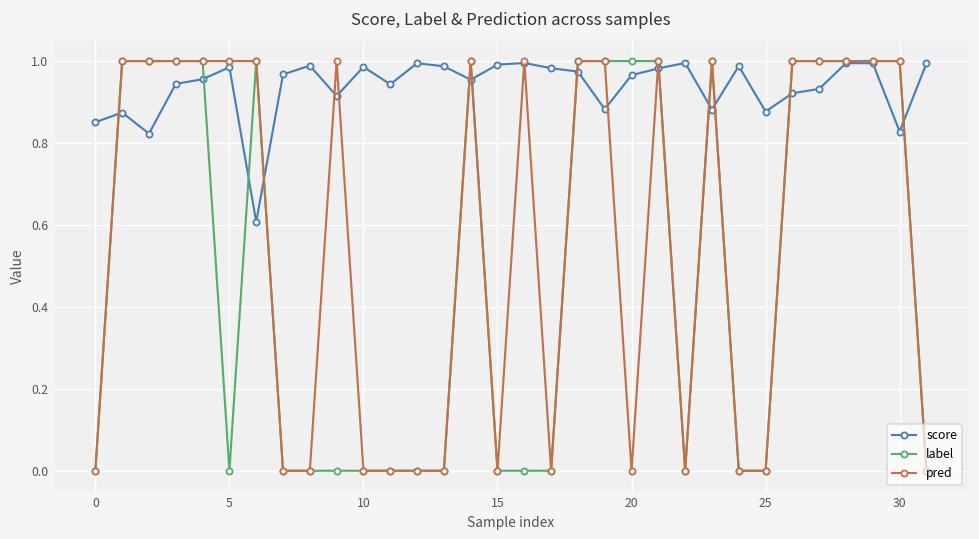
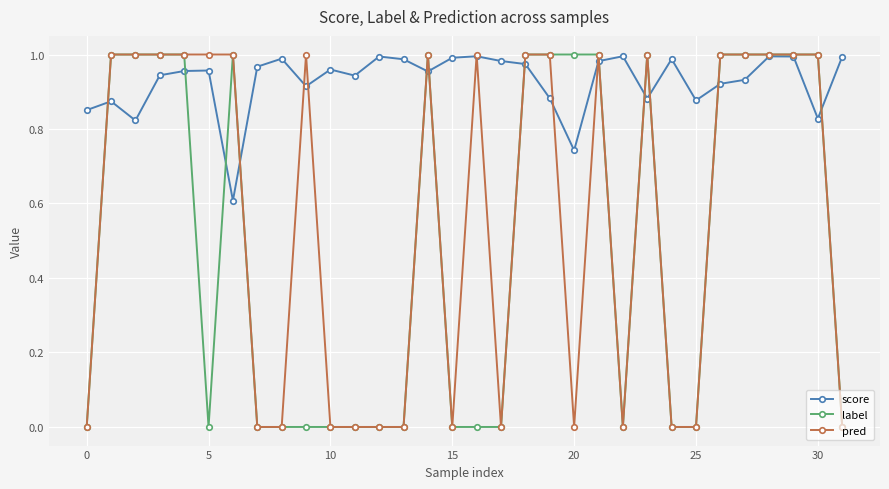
  {
    "score": {
      "0": 0.85,
-     "5": 0.98,
-     "10": 0.99,
+     "5": 0.96,
+     "10": 0.96,
      "15": 0.99,
-     "20": 0.97,
+     "20": 0.74,
      "25": 0.88,
      "30": 0.83
    },
    "label": {
      "5": 0.00,
      "20": 1.00
    },
    "pred": {
      "5": 1.00,
      "20": 0.00
    }
  }
